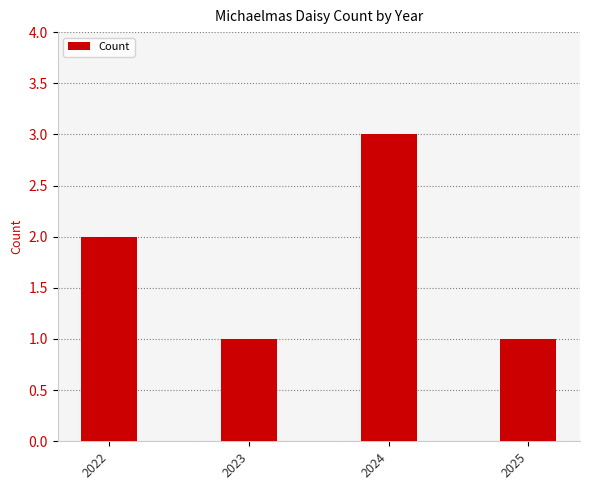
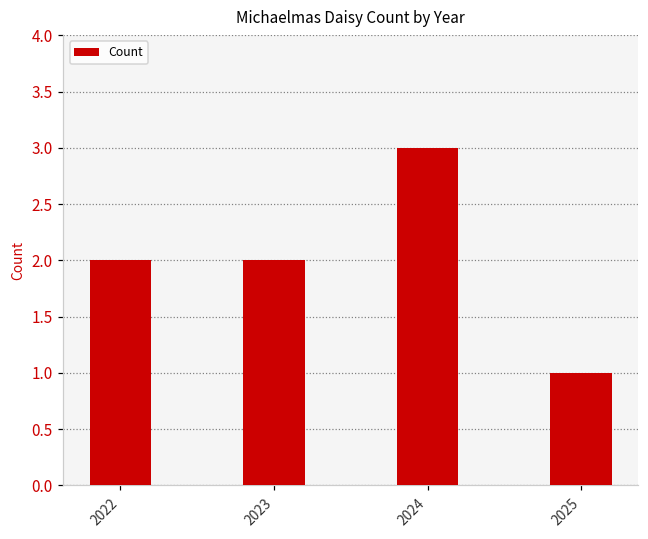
  {
    "2022": 2,
-   "2023": 1,
+   "2023": 2,
    "2024": 3,
    "2025": 1
  }
